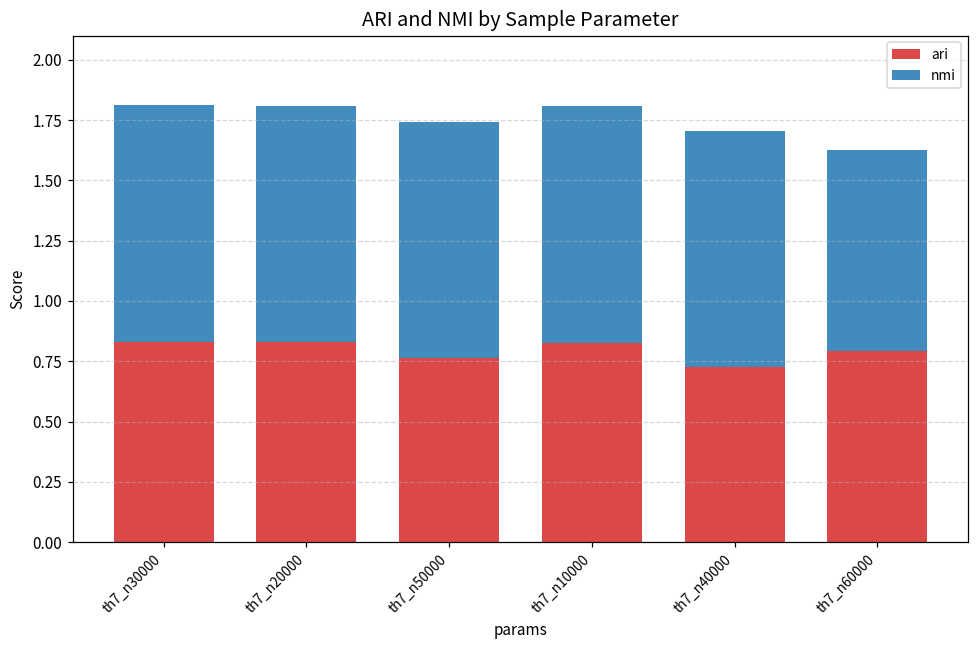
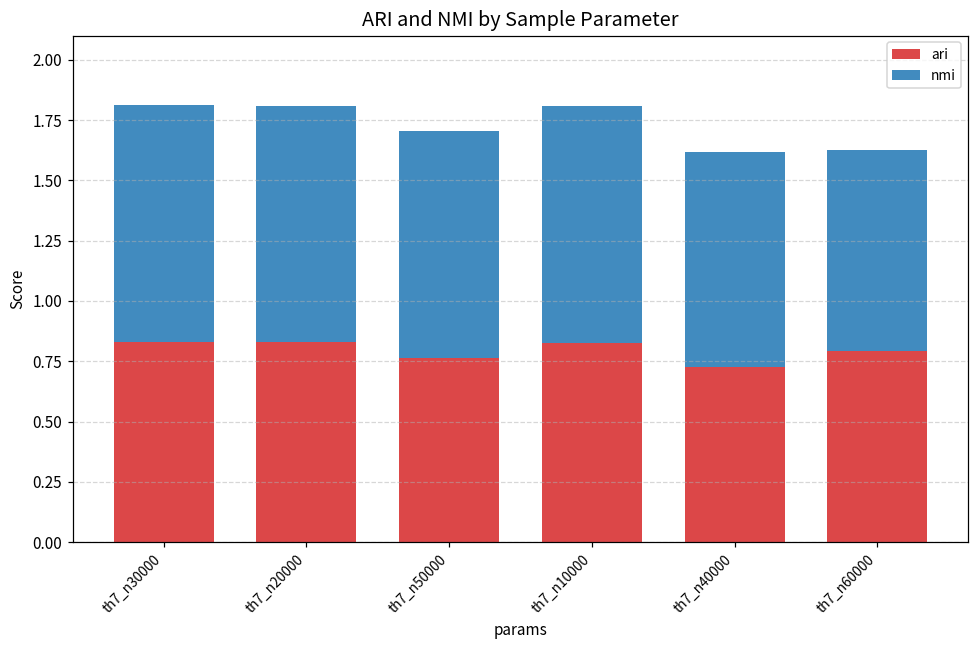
  {
    "ari": {
      "th7_n30000": 0.83,
      "th7_n20000": 0.83,
      "th7_n50000": 0.76,
      "th7_n10000": 0.82,
      "th7_n40000": 0.73,
      "th7_n60000": 0.79
    },
    "nmi": {
      "th7_n30000": 0.98,
      "th7_n20000": 0.98,
-     "th7_n50000": 0.98,
+     "th7_n50000": 0.94,
      "th7_n10000": 0.98,
-     "th7_n40000": 0.98,
+     "th7_n40000": 0.89,
      "th7_n60000": 0.84
    }
  }
